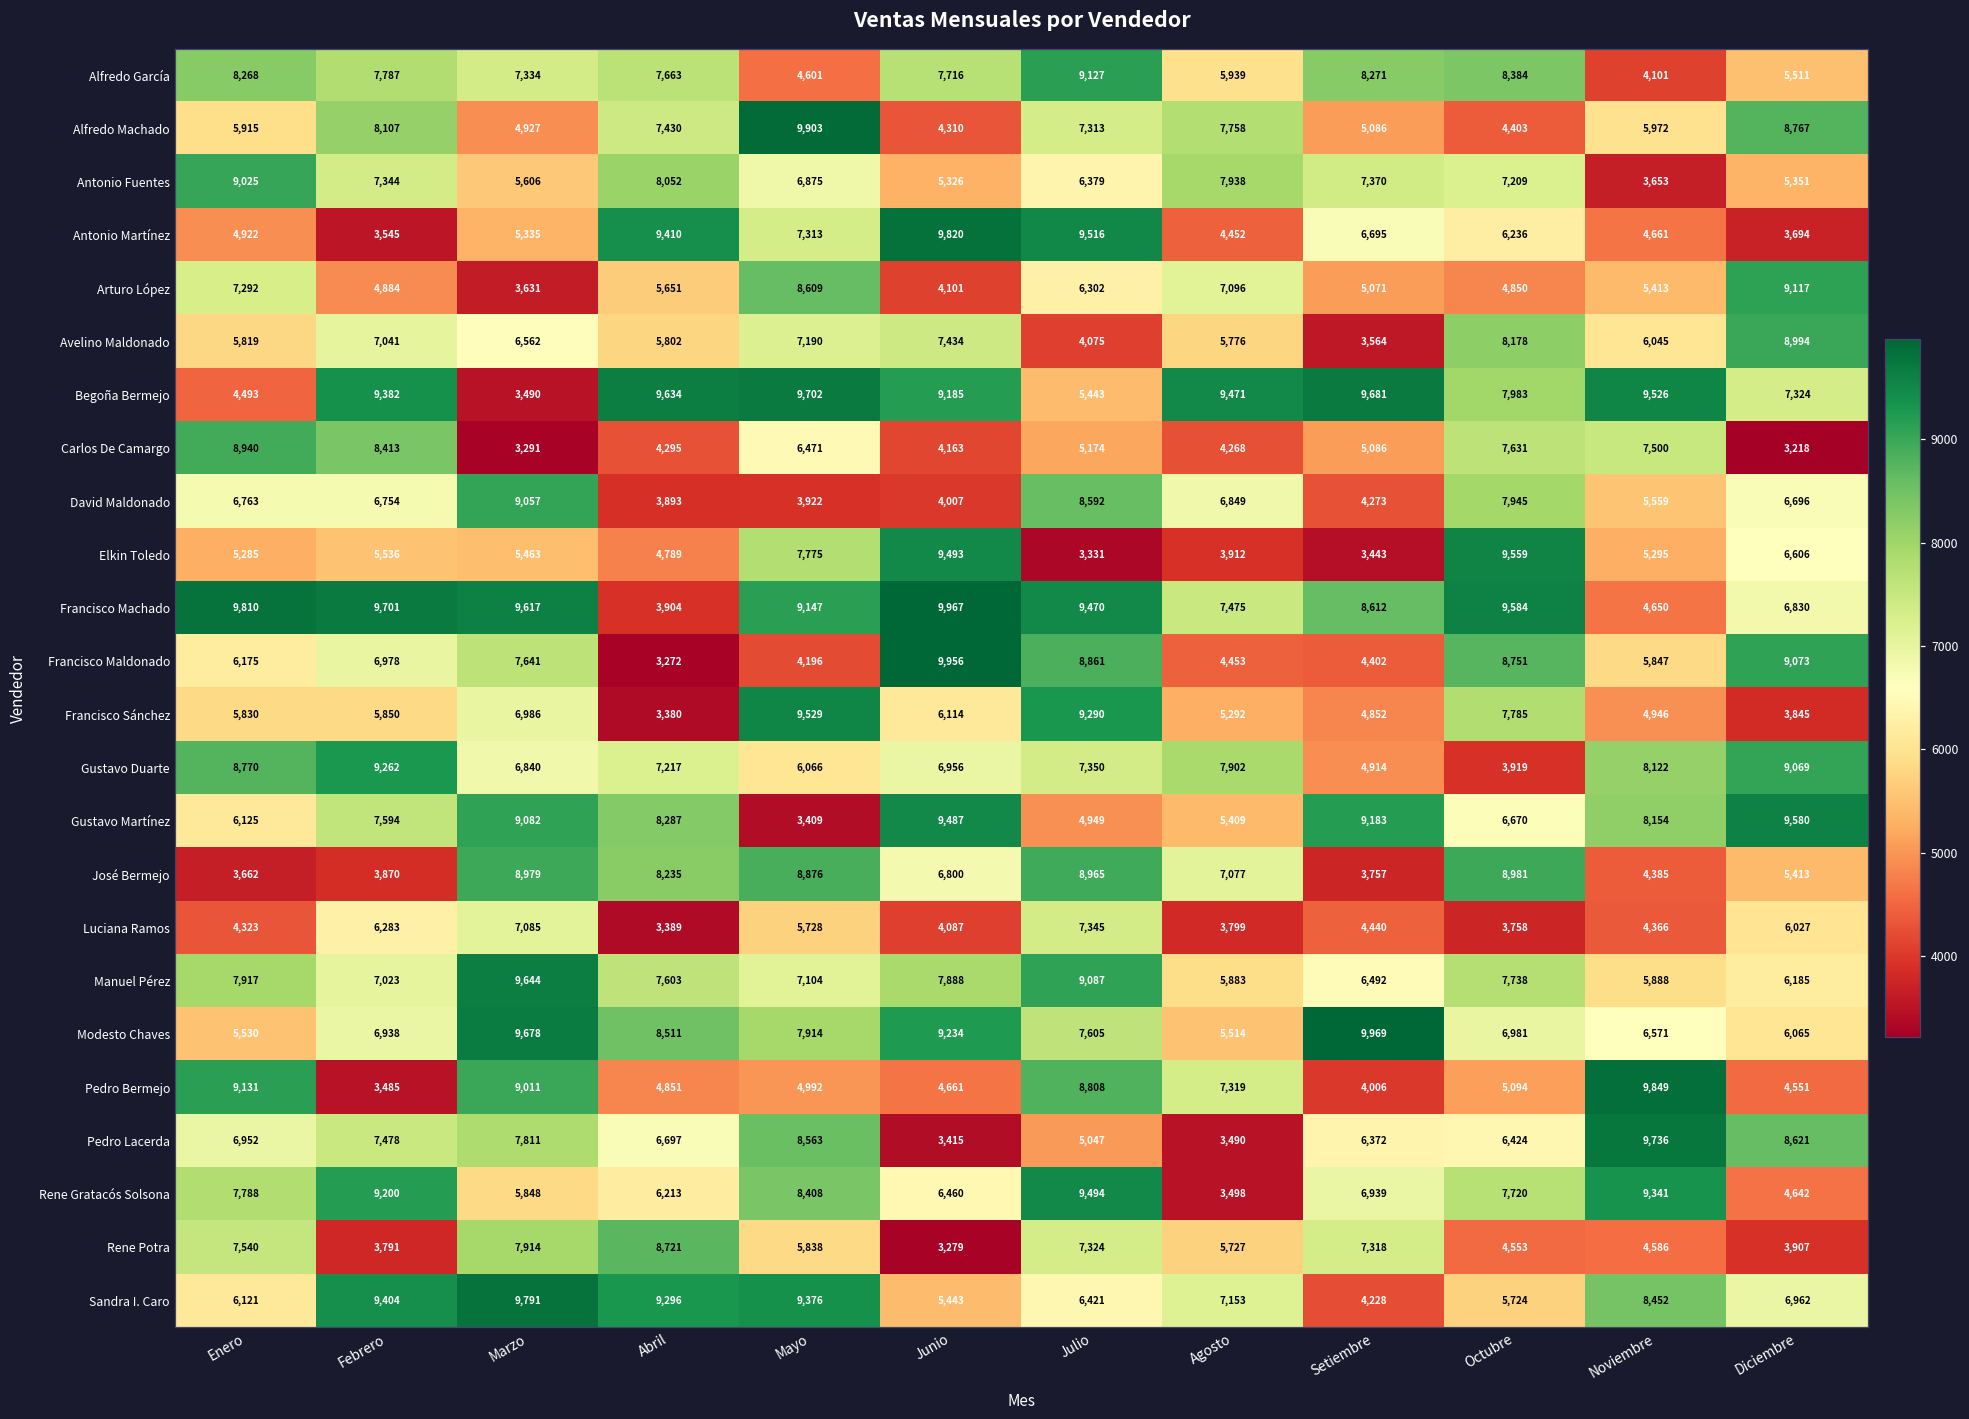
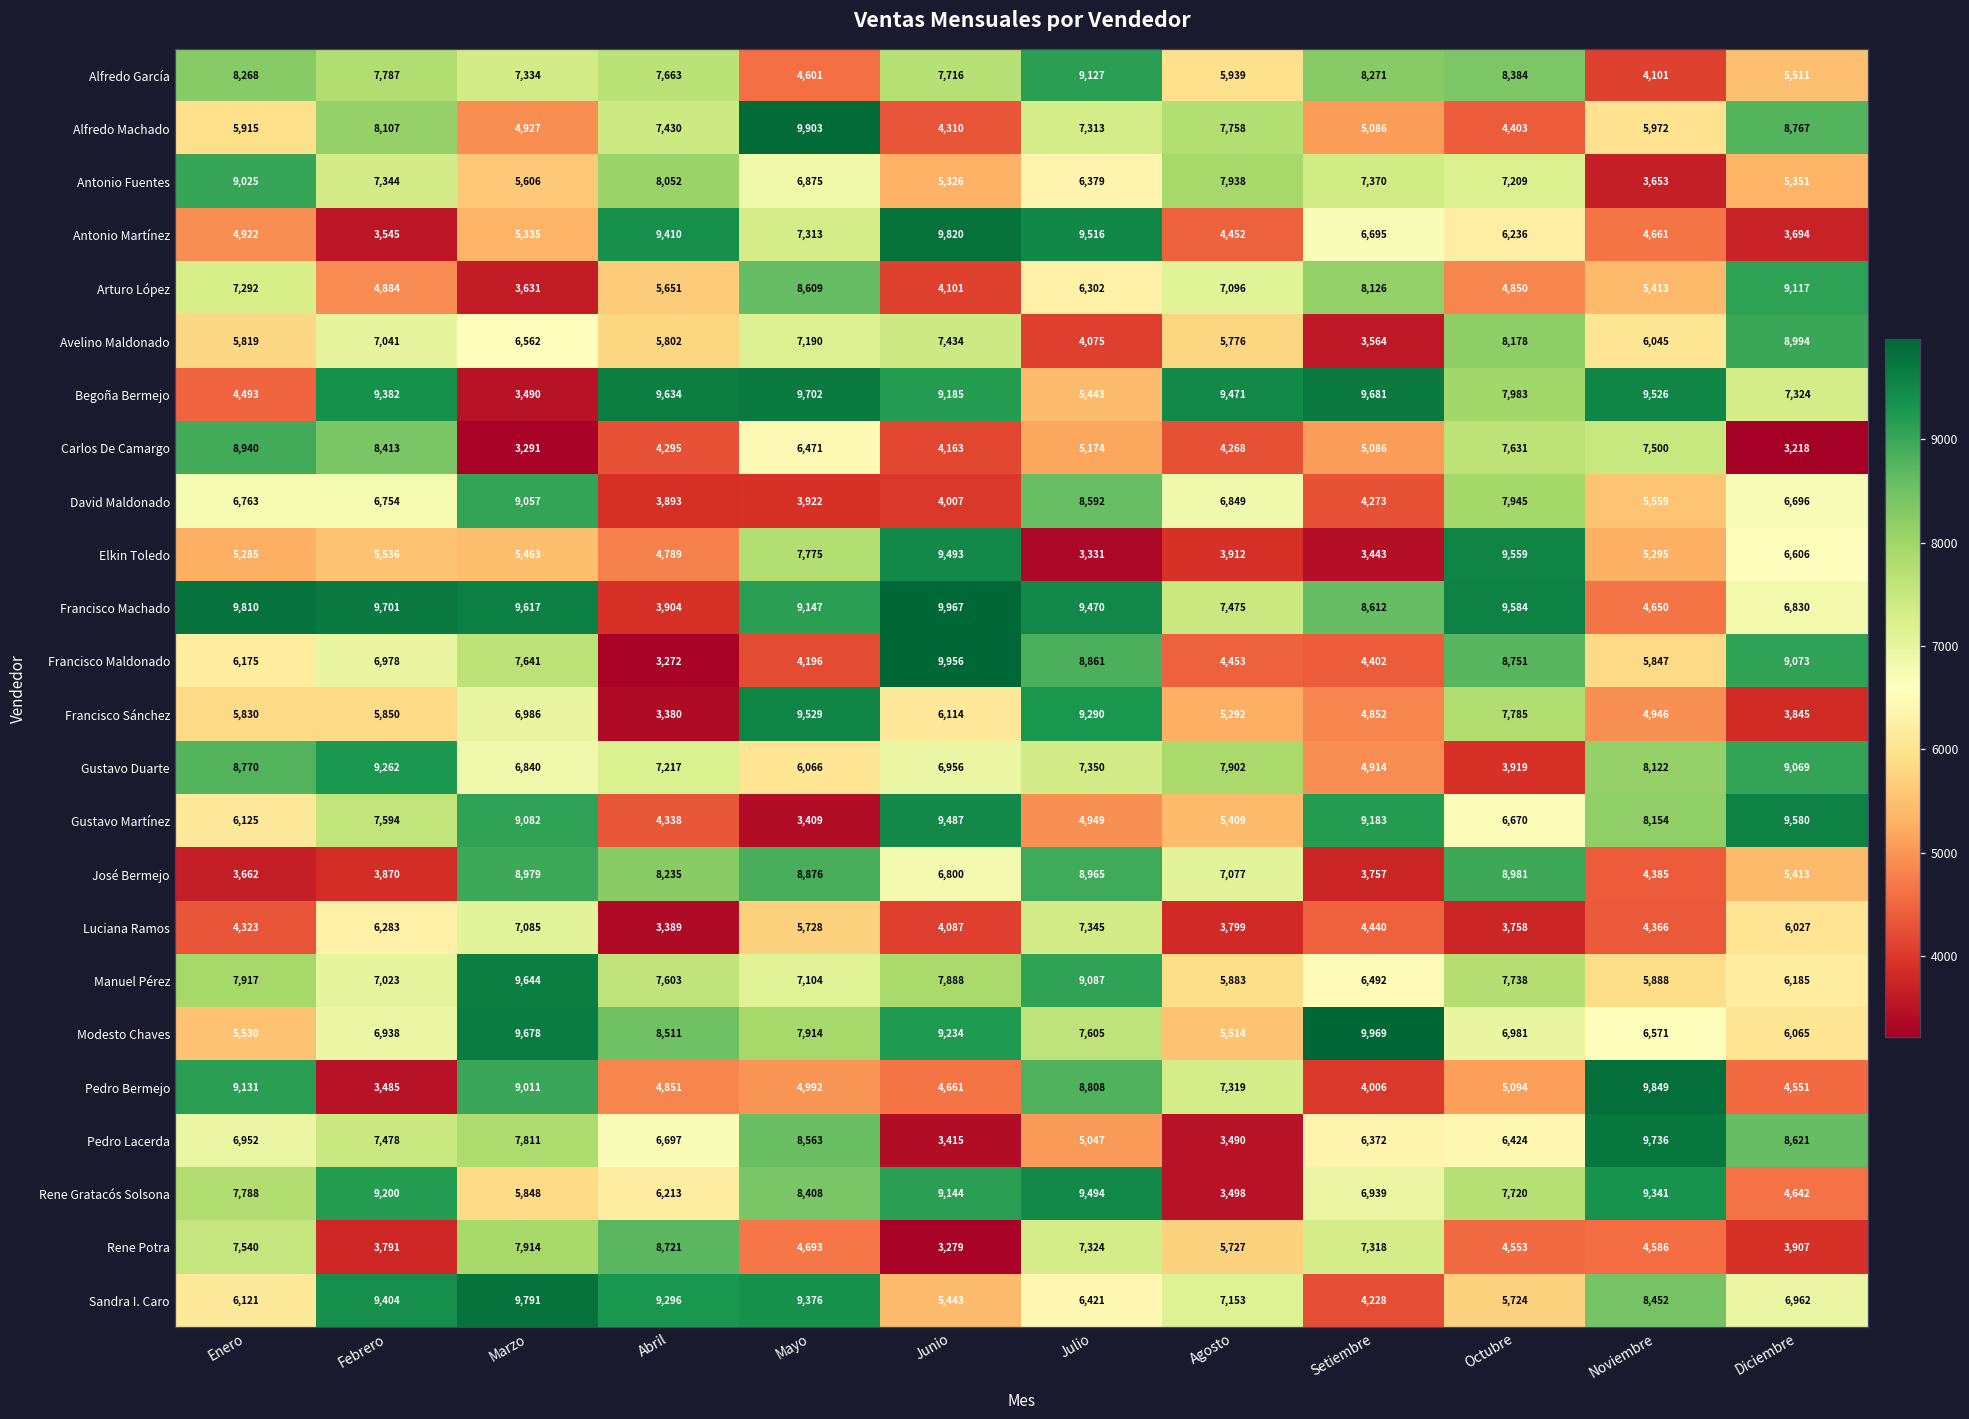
  {
    "Arturo López": {
      "Enero": "7,292",
      "Febrero": "4,884",
      "Marzo": "3,631",
      "Abril": "5,651",
      "Mayo": "8,609",
      "Junio": "4,101",
      "Julio": "6,302",
      "Agosto": "7,096",
-     "Setiembre": "5,071",
+     "Setiembre": "8,126",
      "Octubre": "4,850",
      "Noviembre": "5,413",
      "Diciembre": "9,117"
    },
    "Gustavo Martínez": {
      "Enero": "6,125",
      "Febrero": "7,594",
      "Marzo": "9,082",
-     "Abril": "8,287",
+     "Abril": "4,338",
      "Mayo": "3,409",
      "Junio": "9,487",
      "Julio": "4,949",
      "Agosto": "5,409",
      "Setiembre": "9,183",
      "Octubre": "6,670",
      "Noviembre": "8,154",
      "Diciembre": "9,580"
    },
    "Rene Gratacós Solsona": {
      "Enero": "7,788",
      "Febrero": "9,200",
      "Marzo": "5,848",
      "Abril": "6,213",
      "Mayo": "8,408",
-     "Junio": "6,460",
+     "Junio": "9,144",
      "Julio": "9,494",
      "Agosto": "3,498",
      "Setiembre": "6,939",
      "Octubre": "7,720",
      "Noviembre": "9,341",
      "Diciembre": "4,642"
    },
    "Rene Potra": {
      "Enero": "7,540",
      "Febrero": "3,791",
      "Marzo": "7,914",
      "Abril": "8,721",
-     "Mayo": "5,838",
+     "Mayo": "4,693",
      "Junio": "3,279",
      "Julio": "7,324",
      "Agosto": "5,727",
      "Setiembre": "7,318",
      "Octubre": "4,553",
      "Noviembre": "4,586",
      "Diciembre": "3,907"
    }
  }
